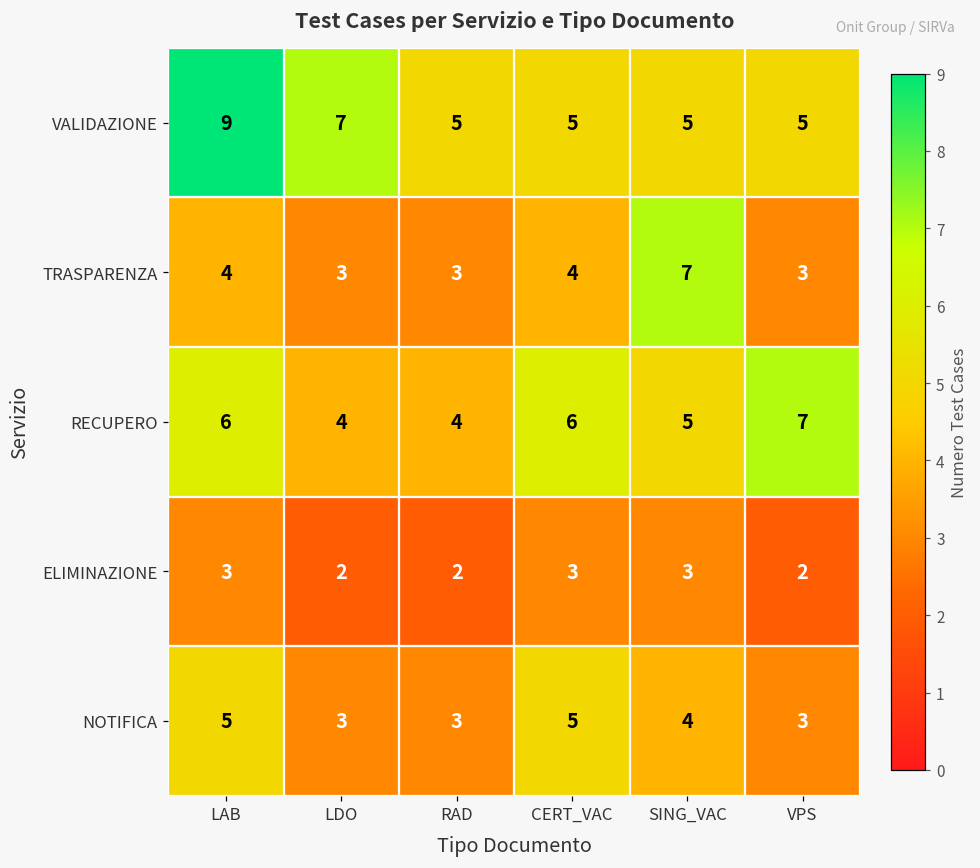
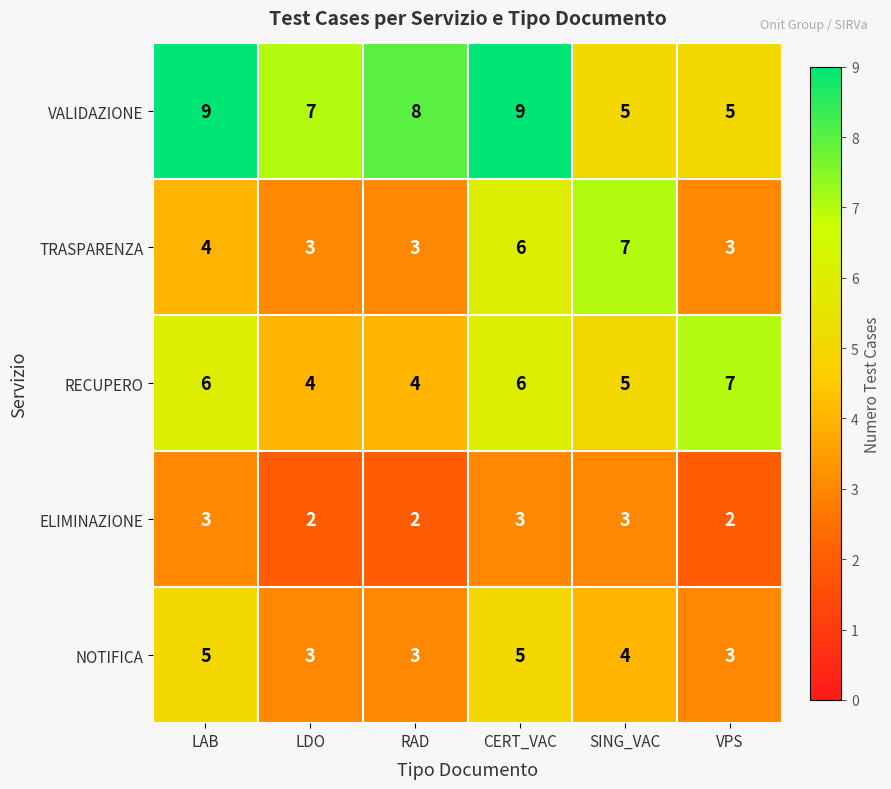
  {
    "VALIDAZIONE": {
      "LAB": 9,
      "LDO": 7,
-     "RAD": 5,
-     "CERT_VAC": 5,
+     "RAD": 8,
+     "CERT_VAC": 9,
      "SING_VAC": 5,
      "VPS": 5
    },
    "TRASPARENZA": {
      "LAB": 4,
      "LDO": 3,
      "RAD": 3,
-     "CERT_VAC": 4,
+     "CERT_VAC": 6,
      "SING_VAC": 7,
      "VPS": 3
    },
    "RECUPERO": {
      "LAB": 6,
      "LDO": 4,
      "RAD": 4,
      "CERT_VAC": 6,
      "SING_VAC": 5,
      "VPS": 7
    },
    "ELIMINAZIONE": {
      "LAB": 3,
      "LDO": 2,
      "RAD": 2,
      "CERT_VAC": 3,
      "SING_VAC": 3,
      "VPS": 2
    },
    "NOTIFICA": {
      "LAB": 5,
      "LDO": 3,
      "RAD": 3,
      "CERT_VAC": 5,
      "SING_VAC": 4,
      "VPS": 3
    }
  }
